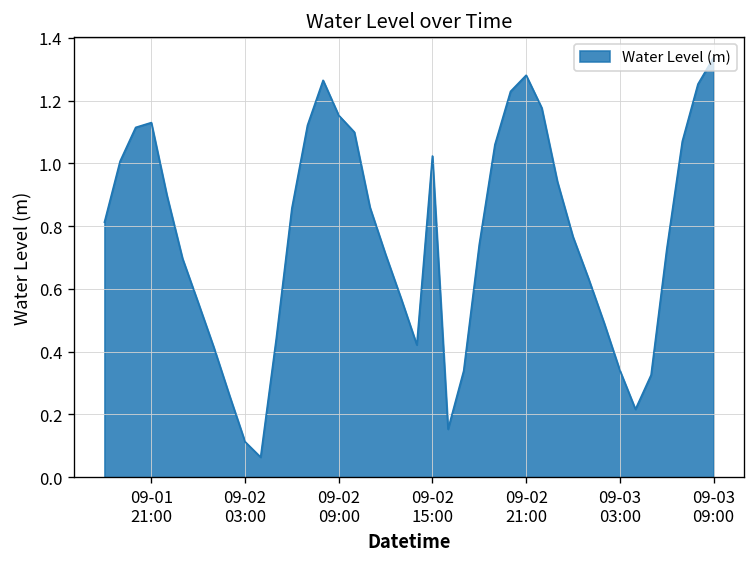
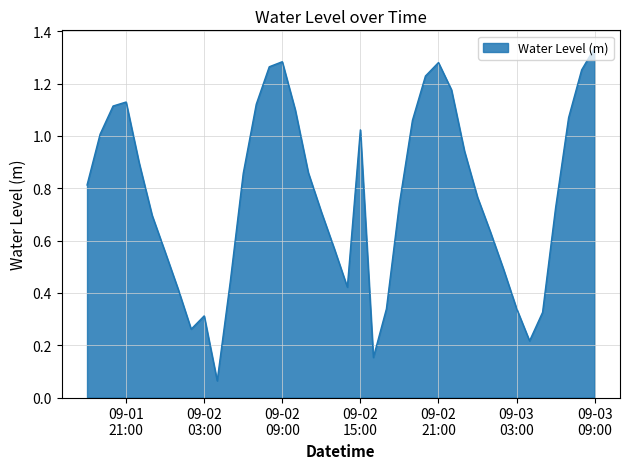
  {
    "09-01 21:00": 1.13,
-   "09-02 03:00": 0.11,
-   "09-02 09:00": 1.15,
+   "09-02 03:00": 0.31,
+   "09-02 09:00": 1.28,
    "09-02 15:00": 1.02,
    "09-02 21:00": 1.28,
    "09-03 03:00": 0.34
  }
